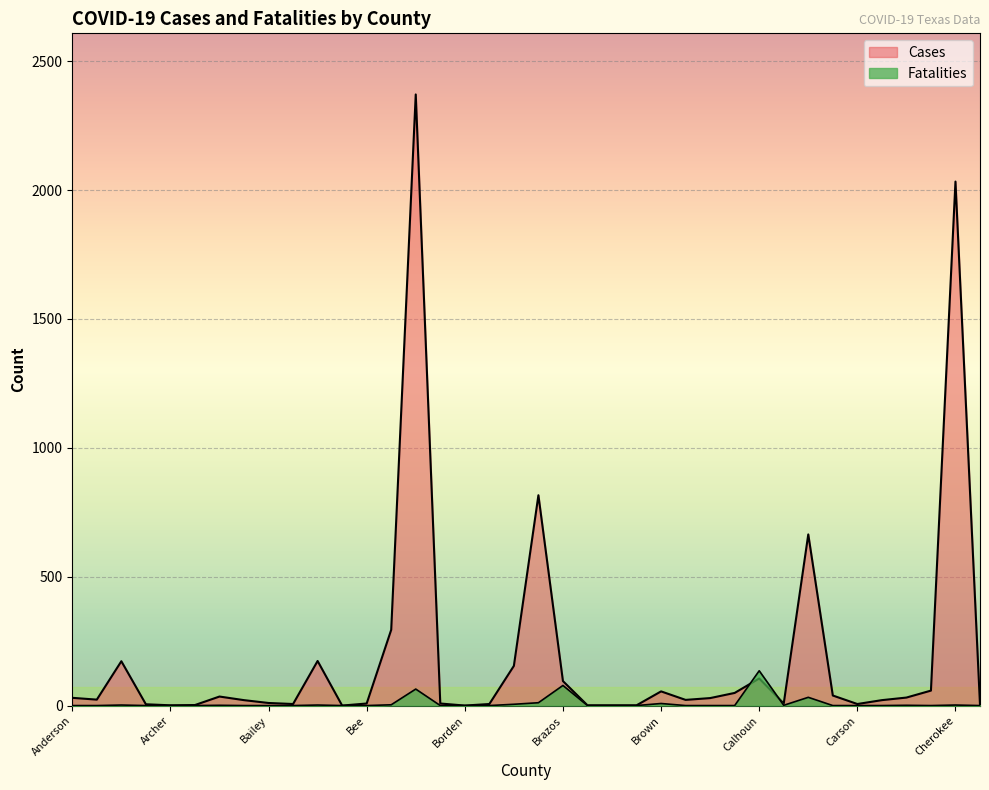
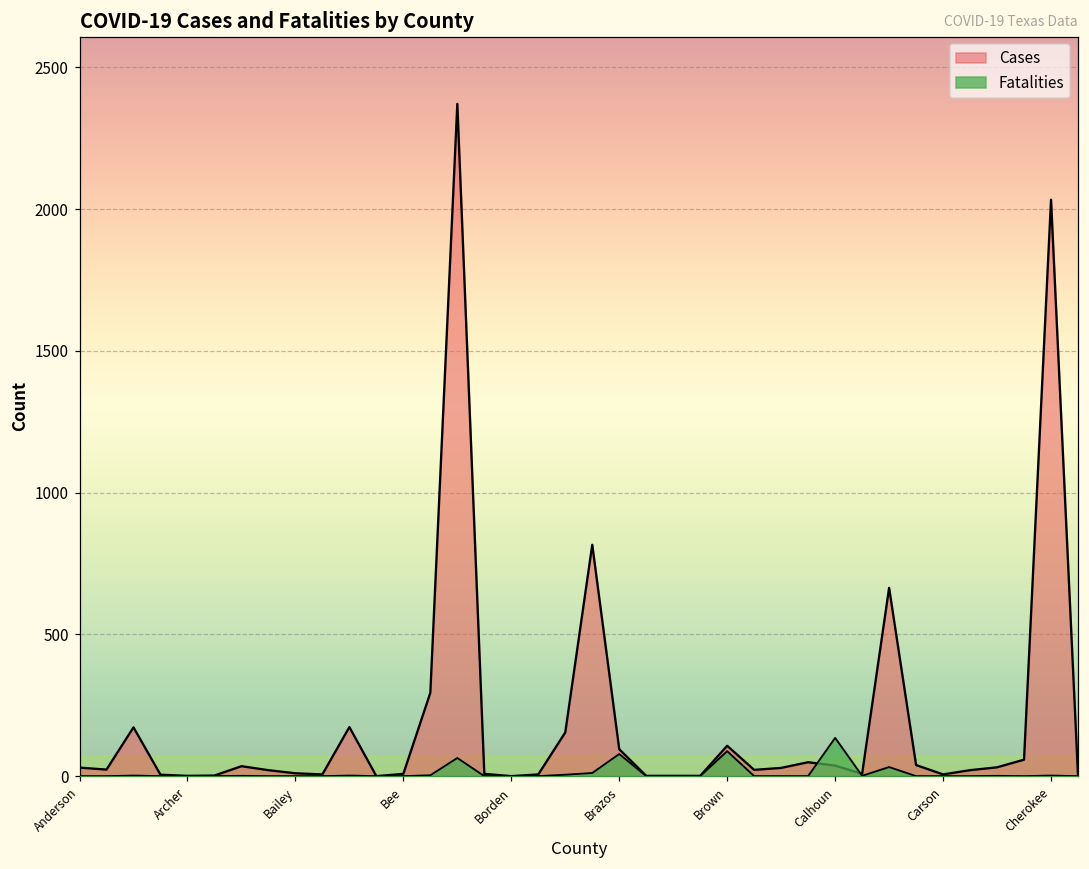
  {
    "Cases": {
      "Anderson": 30,
      "Bailey": 10,
      "Brazos": 100,
-     "Brown": 60,
-     "Calhoun": 110,
+     "Brown": 110,
+     "Calhoun": 40,
      "Cherokee": 2030
    },
    "Fatalities": {
      "Anderson": 0,
      "Bailey": 0,
      "Brazos": 80,
-     "Brown": 10,
+     "Brown": 90,
      "Calhoun": 140,
      "Cherokee": 0
    }
  }
